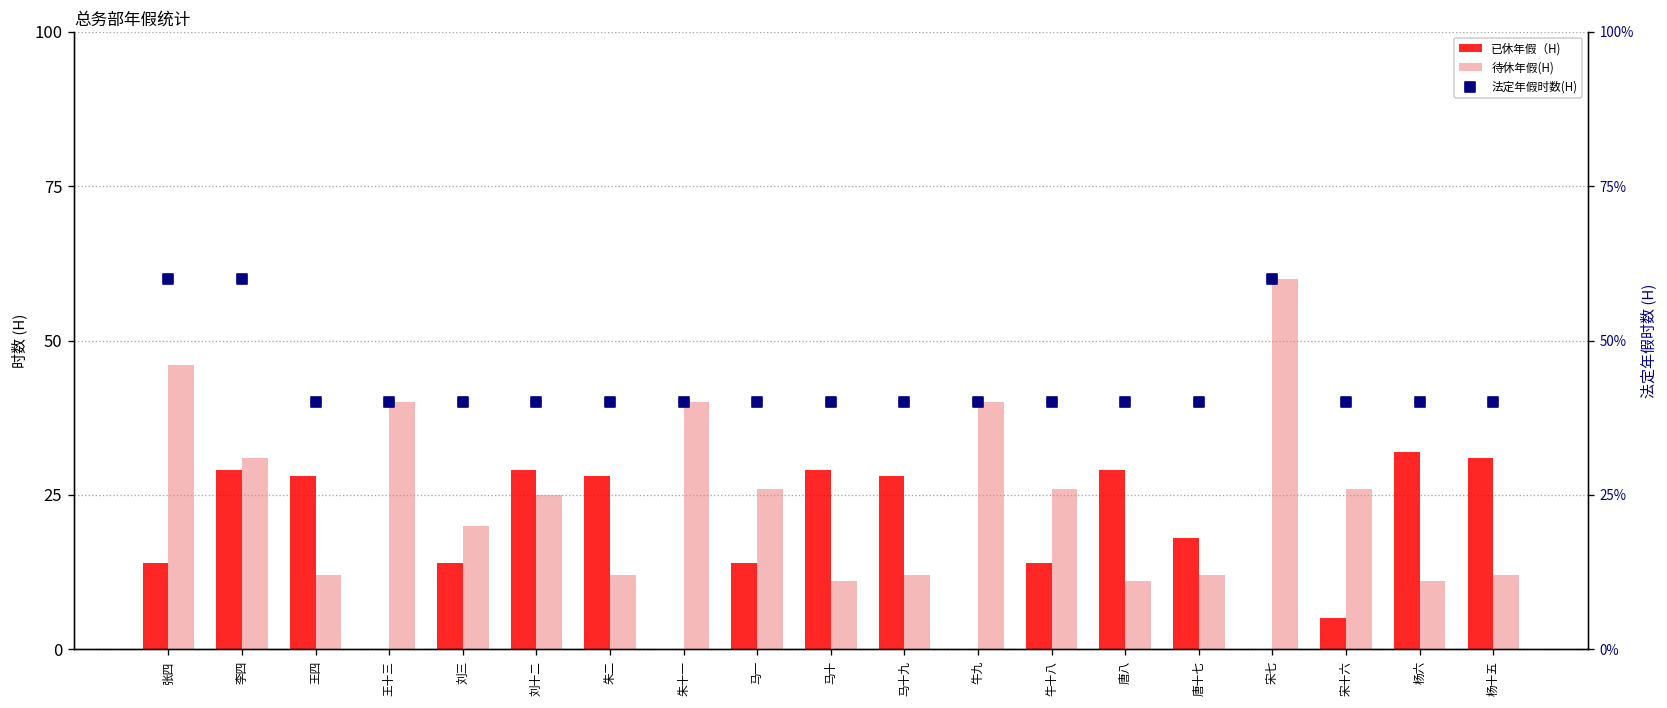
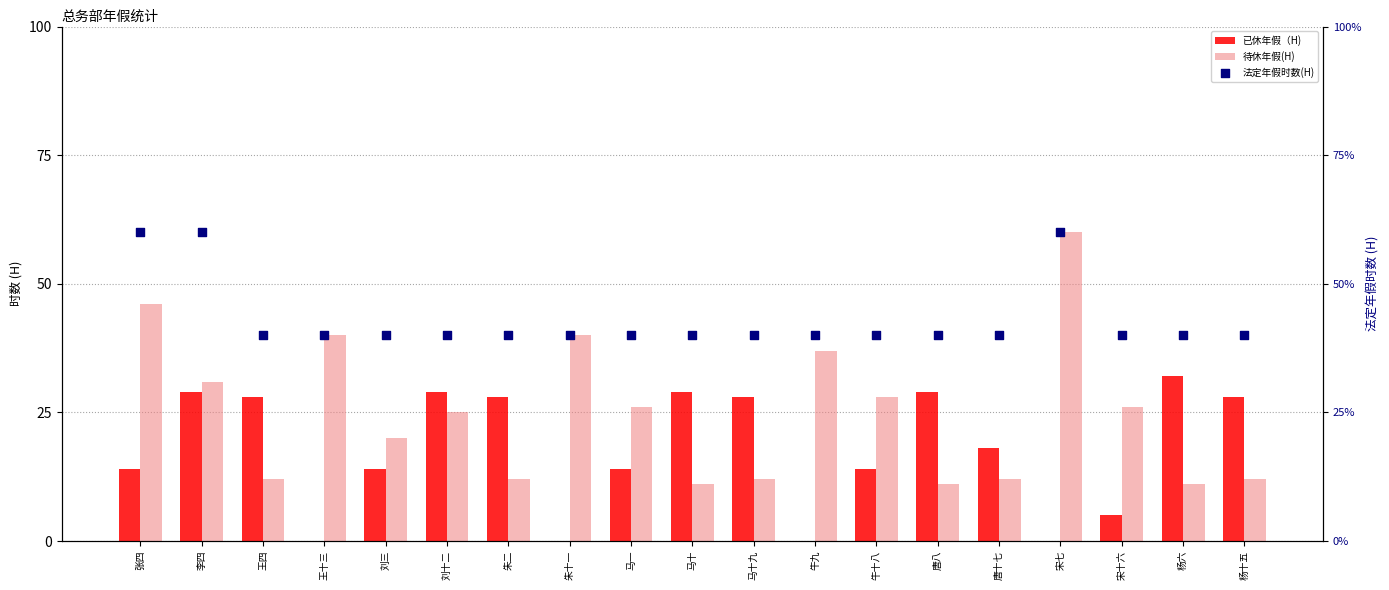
  {
    "已休年假（H)": {
      "张四": 14,
      "李四": 29,
      "王四": 28,
      "王十三": 0,
      "刘三": 14,
      "刘十二": 29,
      "朱二": 28,
      "朱十一": 0,
      "马一": 14,
      "马十": 29,
      "马十九": 28,
      "牛九": 0,
      "牛十八": 14,
      "唐八": 29,
      "唐十七": 18,
      "宋七": 0,
      "宋十六": 5,
      "杨六": 32,
-     "杨十五": 31
+     "杨十五": 28
    },
    "待休年假(H)": {
      "张四": 46,
      "李四": 31,
      "王四": 12,
      "王十三": 40,
      "刘三": 20,
      "刘十二": 25,
      "朱二": 12,
      "朱十一": 40,
      "马一": 26,
      "马十": 11,
      "马十九": 12,
-     "牛九": 40,
-     "牛十八": 26,
+     "牛九": 37,
+     "牛十八": 28,
      "唐八": 11,
      "唐十七": 12,
      "宋七": 60,
      "宋十六": 26,
      "杨六": 11,
      "杨十五": 12
    }
  }
